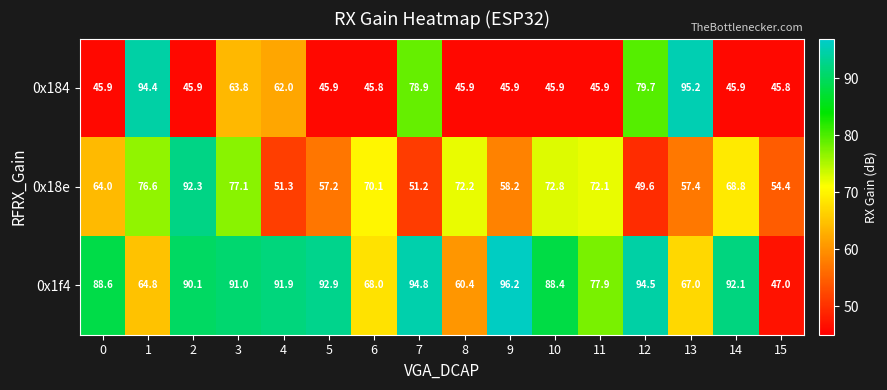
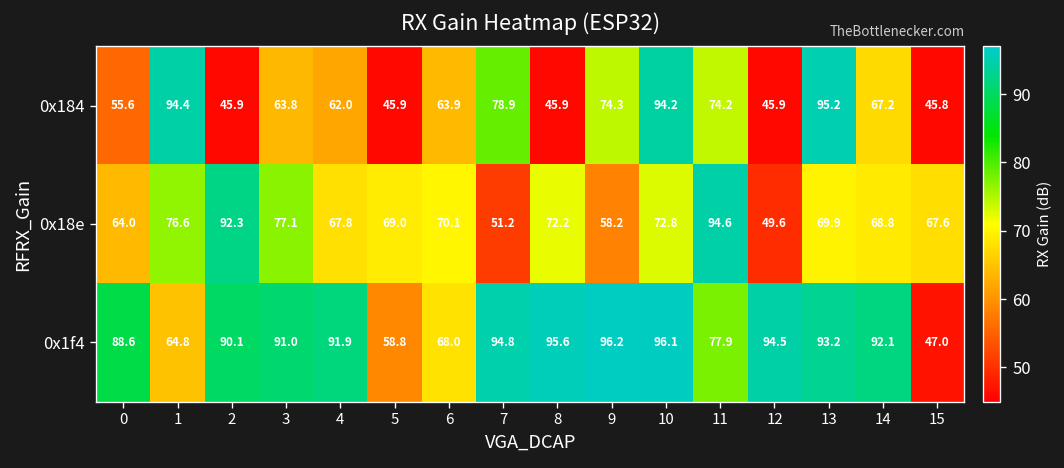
  {
    "0x184": {
-     "0": 45.9,
+     "0": 55.6,
      "1": 94.4,
      "2": 45.9,
      "3": 63.8,
      "4": 62.0,
      "5": 45.9,
-     "6": 45.8,
+     "6": 63.9,
      "7": 78.9,
      "8": 45.9,
-     "9": 45.9,
-     "10": 45.9,
-     "11": 45.9,
-     "12": 79.7,
+     "9": 74.3,
+     "10": 94.2,
+     "11": 74.2,
+     "12": 45.9,
      "13": 95.2,
-     "14": 45.9,
+     "14": 67.2,
      "15": 45.8
    },
    "0x18e": {
      "0": 64.0,
      "1": 76.6,
      "2": 92.3,
      "3": 77.1,
-     "4": 51.3,
-     "5": 57.2,
+     "4": 67.8,
+     "5": 69.0,
      "6": 70.1,
      "7": 51.2,
      "8": 72.2,
      "9": 58.2,
      "10": 72.8,
-     "11": 72.1,
+     "11": 94.6,
      "12": 49.6,
-     "13": 57.4,
+     "13": 69.9,
      "14": 68.8,
-     "15": 54.4
+     "15": 67.6
    },
    "0x1f4": {
      "0": 88.6,
      "1": 64.8,
      "2": 90.1,
      "3": 91.0,
      "4": 91.9,
-     "5": 92.9,
+     "5": 58.8,
      "6": 68.0,
      "7": 94.8,
-     "8": 60.4,
+     "8": 95.6,
      "9": 96.2,
-     "10": 88.4,
+     "10": 96.1,
      "11": 77.9,
      "12": 94.5,
-     "13": 67.0,
+     "13": 93.2,
      "14": 92.1,
      "15": 47.0
    }
  }
